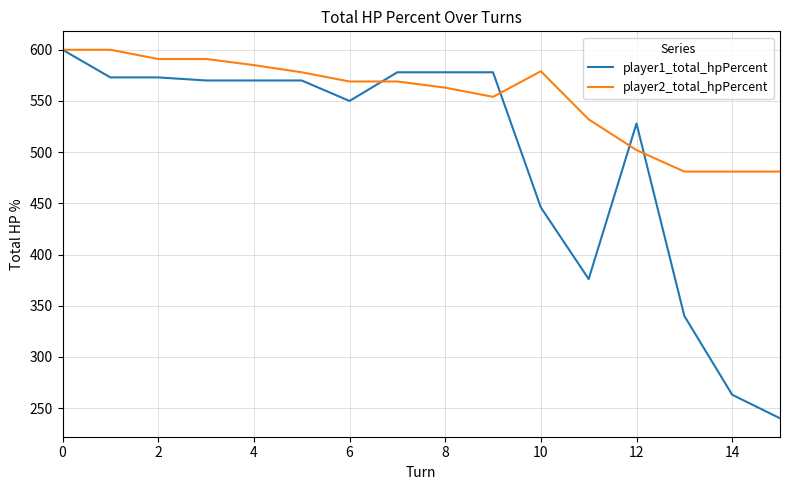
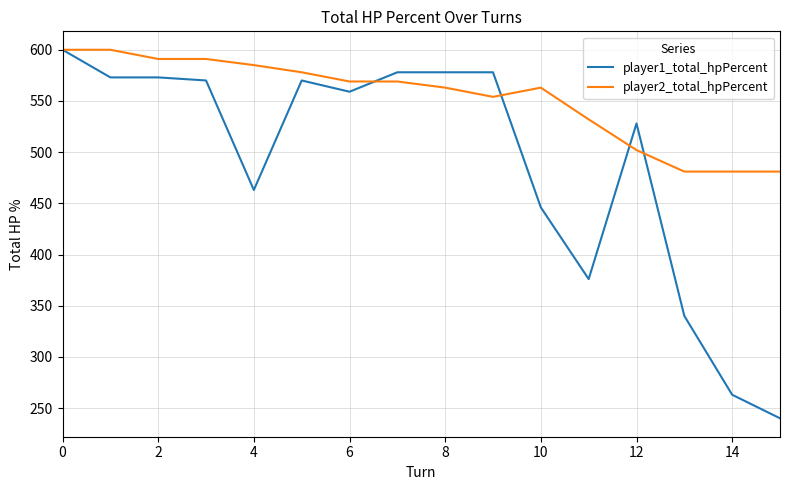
  {
    "player1_total_hpPercent": {
      "2": 573,
-     "4": 570,
-     "6": 550,
+     "4": 463,
+     "6": 559,
      "8": 578,
      "10": 446,
      "12": 528,
      "14": 263
    },
    "player2_total_hpPercent": {
      "2": 591,
      "4": 585,
      "6": 569,
      "8": 563,
-     "10": 579,
+     "10": 563,
      "12": 502,
      "14": 481
    }
  }
